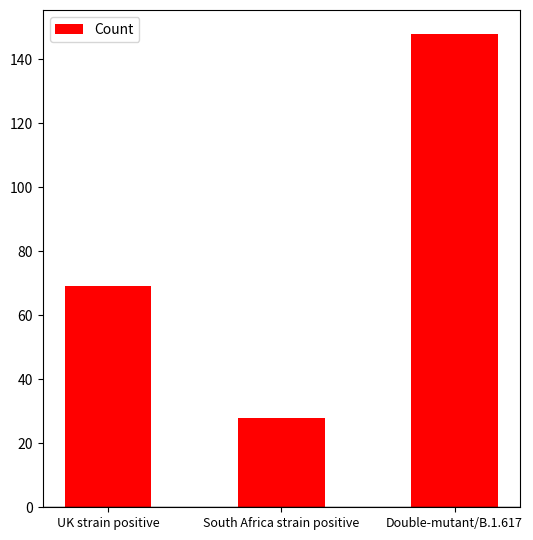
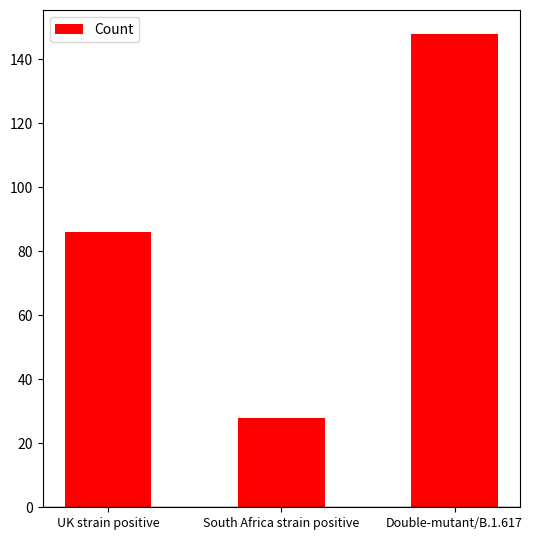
  {
-   "UK strain positive": 69,
+   "UK strain positive": 86,
    "South Africa strain positive": 28,
    "Double-mutant/B.1.617": 148
  }
